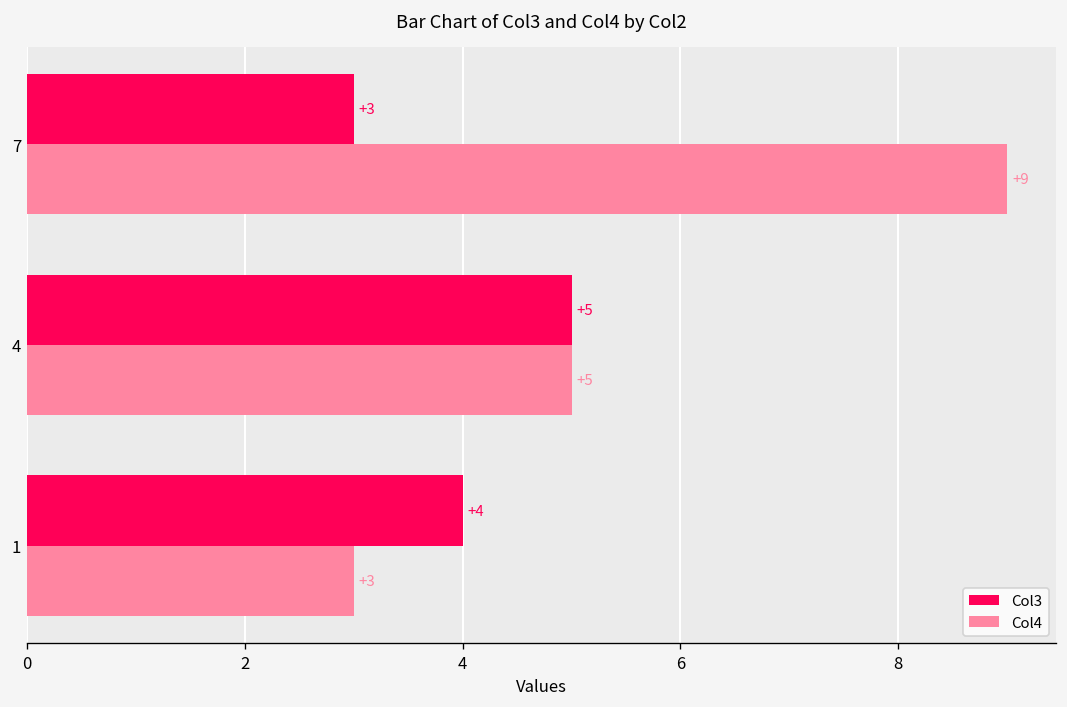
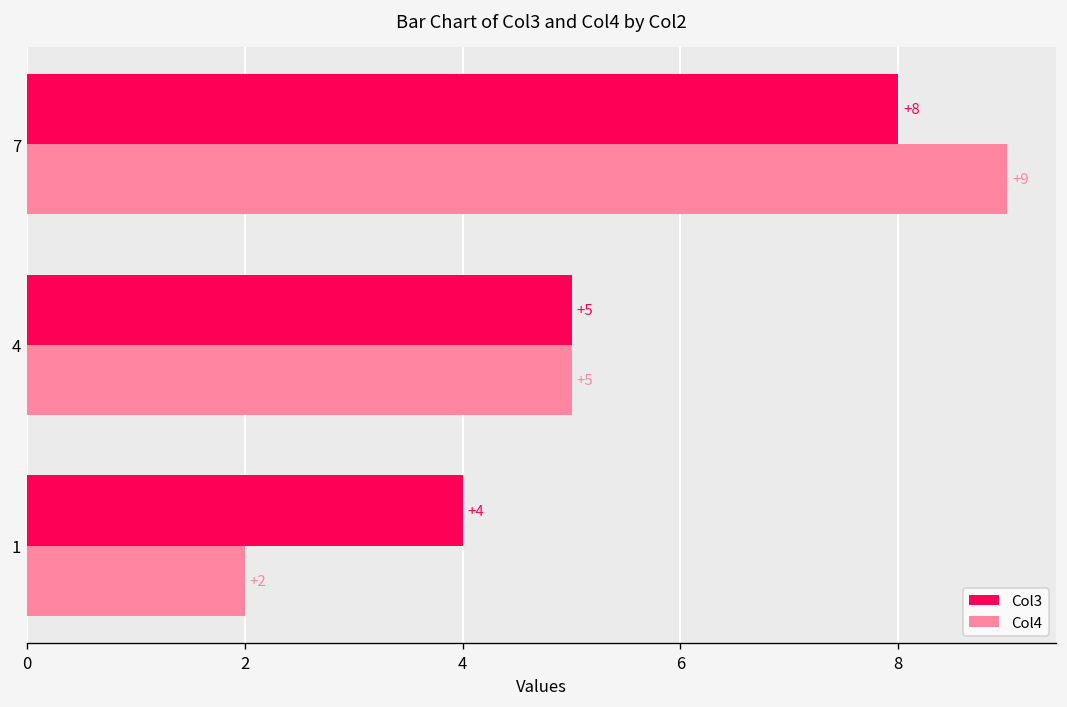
  {
    "Col3": {
-     "7": "+3",
+     "7": "+8",
      "4": "+5",
      "1": "+4"
    },
    "Col4": {
      "7": "+9",
      "4": "+5",
-     "1": "+3"
+     "1": "+2"
    }
  }
